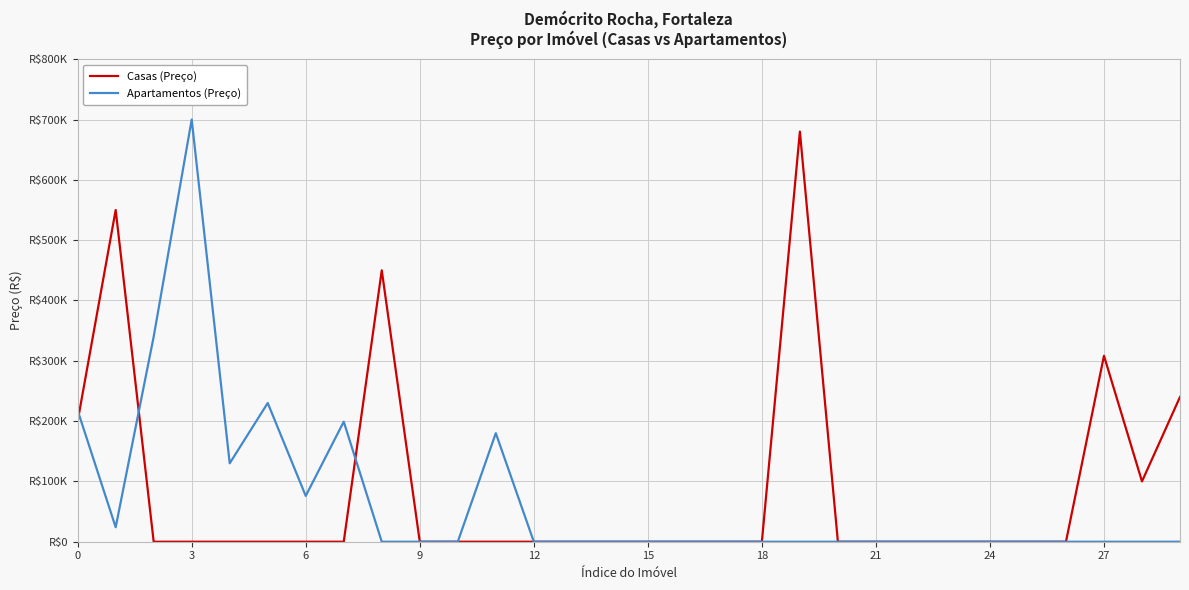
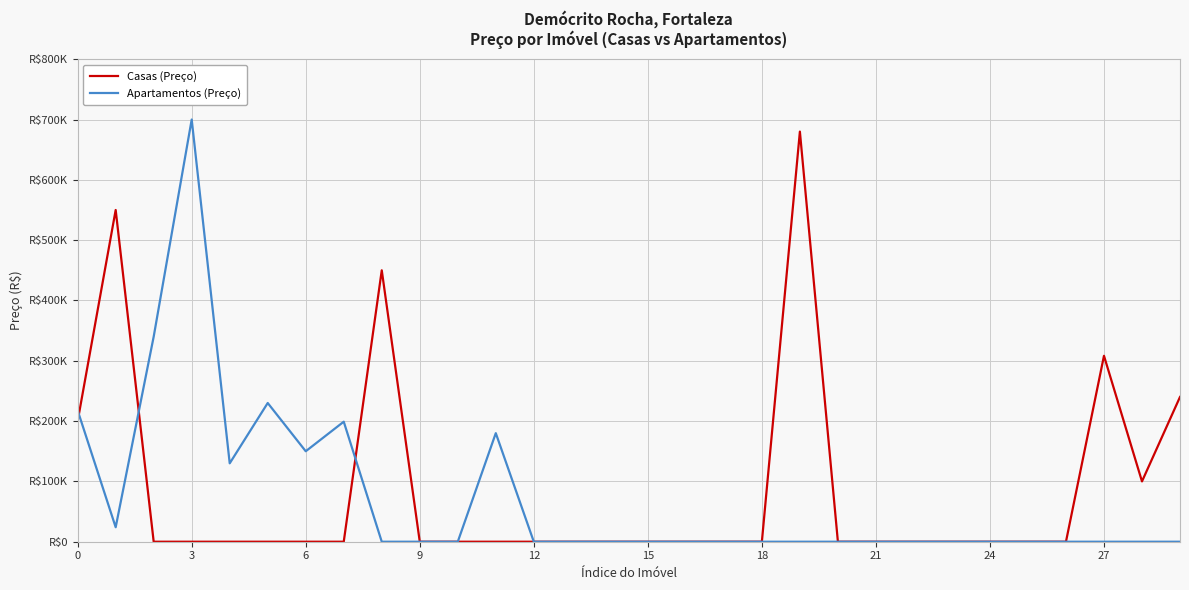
  {
    "Casas (Preço)": {
      "0": "R$200000",
      "3": "R$0",
      "6": "R$0",
      "27": "R$310000"
    },
    "Apartamentos (Preço)": {
      "0": "R$220000",
      "3": "R$700000",
-     "6": "R$80000",
+     "6": "R$150000",
      "27": "R$0"
    }
  }
